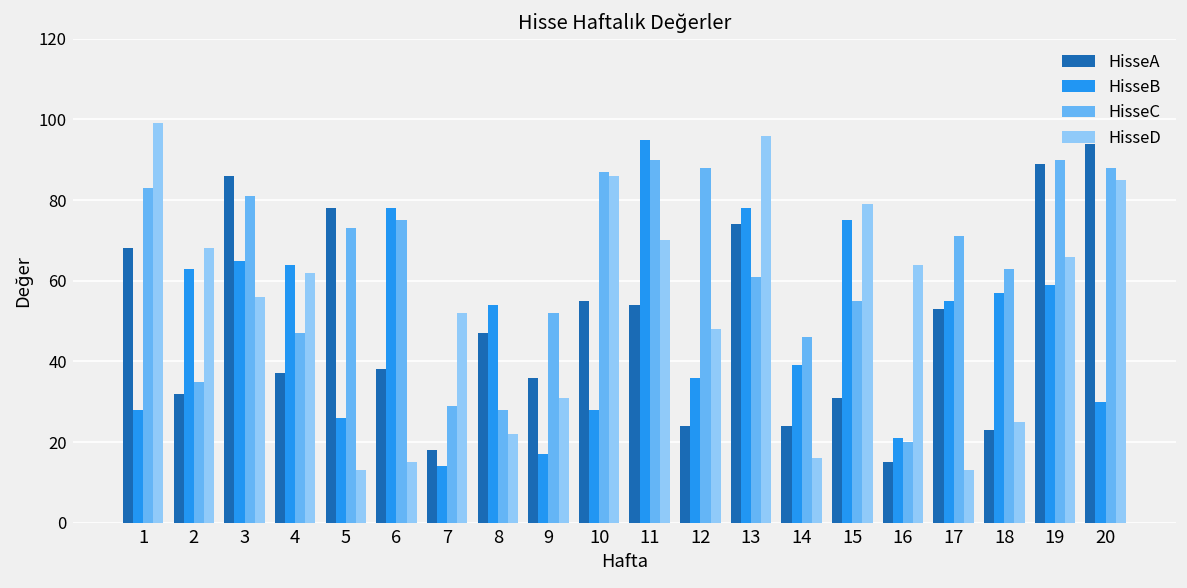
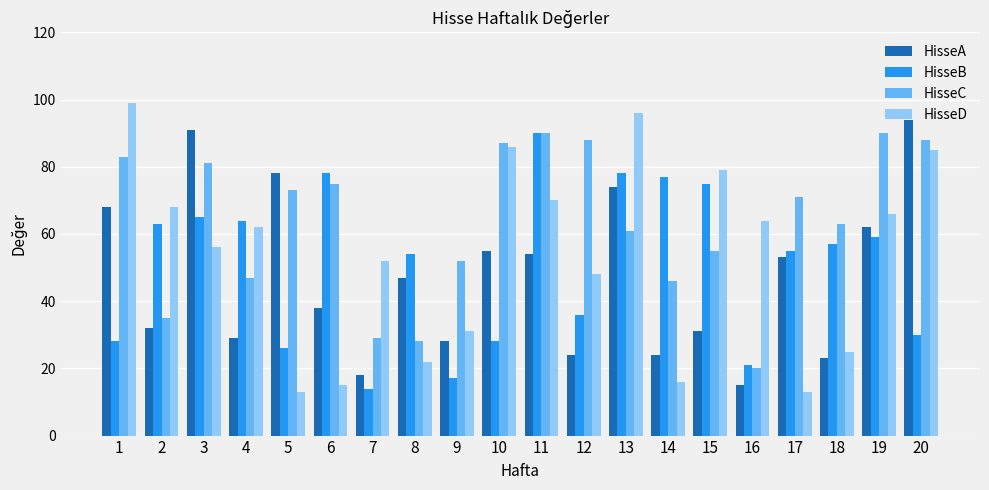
  {
    "HisseA": {
      "1": 68,
      "2": 32,
-     "3": 86,
-     "4": 37,
+     "3": 91,
+     "4": 29,
      "5": 78,
      "6": 38,
      "7": 18,
      "8": 47,
-     "9": 36,
+     "9": 28,
      "10": 55,
      "11": 54,
      "12": 24,
      "13": 74,
      "14": 24,
      "15": 31,
      "16": 15,
      "17": 53,
      "18": 23,
-     "19": 89,
+     "19": 62,
      "20": 94
    },
    "HisseB": {
      "1": 28,
      "2": 63,
      "3": 65,
      "4": 64,
      "5": 26,
      "6": 78,
      "7": 14,
      "8": 54,
      "9": 17,
      "10": 28,
-     "11": 95,
+     "11": 90,
      "12": 36,
      "13": 78,
-     "14": 39,
+     "14": 77,
      "15": 75,
      "16": 21,
      "17": 55,
      "18": 57,
      "19": 59,
      "20": 30
    }
  }
